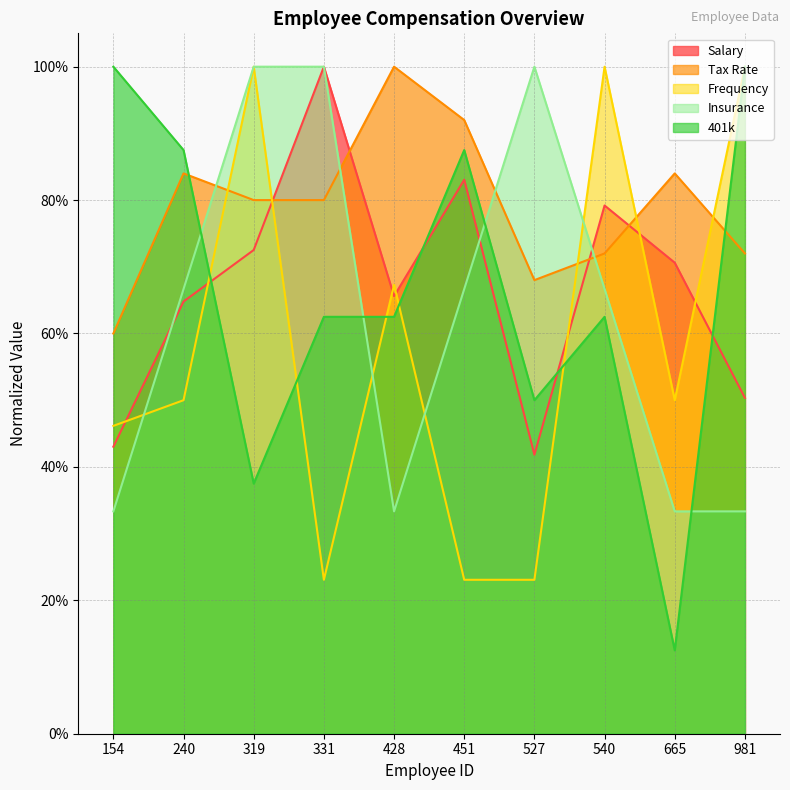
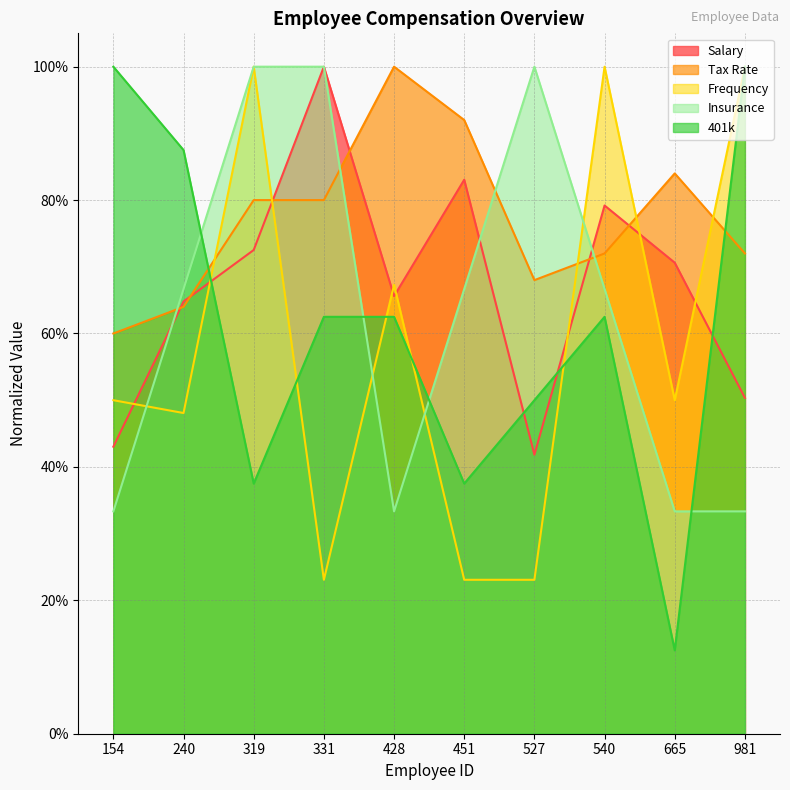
  {
    "Salary": {
      "154": "43%",
      "240": "65%",
      "319": "73%",
      "428": "66%",
      "451": "83%",
      "527": "42%",
      "540": "79%",
      "665": "71%",
      "981": "50%"
    },
    "Tax Rate": {
      "154": "60%",
-     "240": "84%",
+     "240": "64%",
      "319": "80%",
      "331": "80%",
      "428": "100%",
      "451": "92%",
      "527": "68%",
      "540": "72%",
      "665": "84%",
      "981": "72%"
    },
    "Frequency": {
-     "154": "46%",
-     "240": "50%",
+     "154": "50%",
+     "240": "48%",
      "331": "23%",
      "428": "67%",
      "451": "23%",
      "527": "23%",
      "540": "100%",
      "665": "50%"
    },
    "Insurance": {
      "154": "33%",
      "240": "67%",
      "428": "33%",
      "451": "67%",
      "527": "100%",
      "540": "67%",
      "665": "33%",
      "981": "33%"
    },
    "401k": {
      "154": "100%",
      "240": "88%",
      "319": "38%",
      "331": "63%",
      "428": "63%",
-     "451": "88%",
+     "451": "38%",
      "527": "50%",
      "540": "63%",
      "665": "13%"
    }
  }
